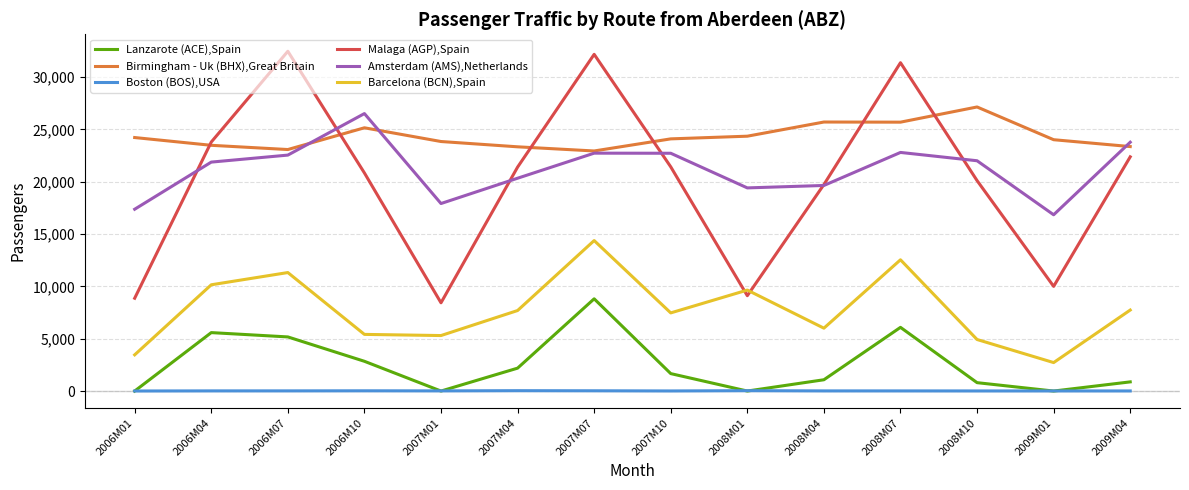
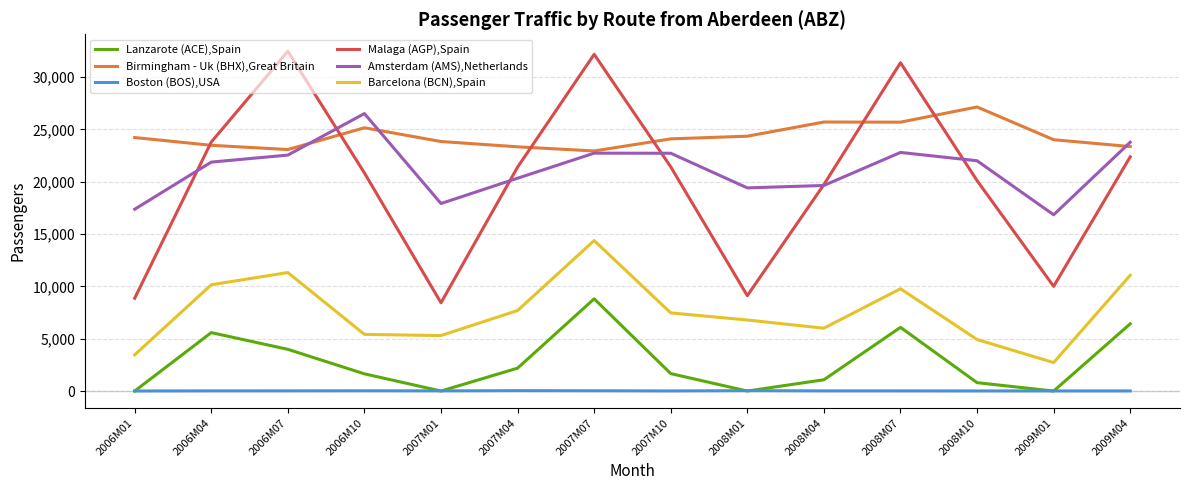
  {
    "Lanzarote (ACE),Spain": {
      "2006M04": "5,600",
-     "2006M07": "5,200",
-     "2006M10": "2,800",
+     "2006M07": "4,000",
+     "2006M10": "1,600",
      "2007M04": "2,200",
      "2007M07": "8,800",
      "2007M10": "1,700",
      "2008M04": "1,100",
      "2008M07": "6,100",
      "2008M10": "800",
-     "2009M04": "900"
+     "2009M04": "6,400"
    },
    "Boston (BOS),USA": {
      "2006M04": "0",
      "2006M07": "0",
      "2006M10": "0",
      "2007M04": "0",
      "2007M07": "0",
      "2007M10": "0",
      "2008M04": "0",
      "2008M07": "0",
      "2008M10": "0",
      "2009M04": "0"
    },
    "Amsterdam (AMS),Netherlands": {
      "2006M01": "17,400",
      "2006M04": "21,900",
      "2006M07": "22,500",
      "2006M10": "26,500",
      "2007M01": "17,900",
      "2007M04": "20,300",
      "2007M10": "22,700",
      "2008M01": "19,400",
      "2008M07": "22,800",
      "2008M10": "22,000",
      "2009M01": "16,800",
      "2009M04": "23,800"
    },
    "Barcelona (BCN),Spain": {
      "2006M01": "3,500",
      "2006M04": "10,200",
      "2006M07": "11,300",
      "2006M10": "5,400",
      "2007M01": "5,300",
      "2007M04": "7,700",
      "2007M07": "14,400",
      "2007M10": "7,500",
-     "2008M01": "9,600",
+     "2008M01": "6,800",
      "2008M04": "6,000",
-     "2008M07": "12,500",
+     "2008M07": "9,800",
      "2008M10": "4,900",
      "2009M01": "2,700",
-     "2009M04": "7,700"
+     "2009M04": "11,100"
    }
  }
